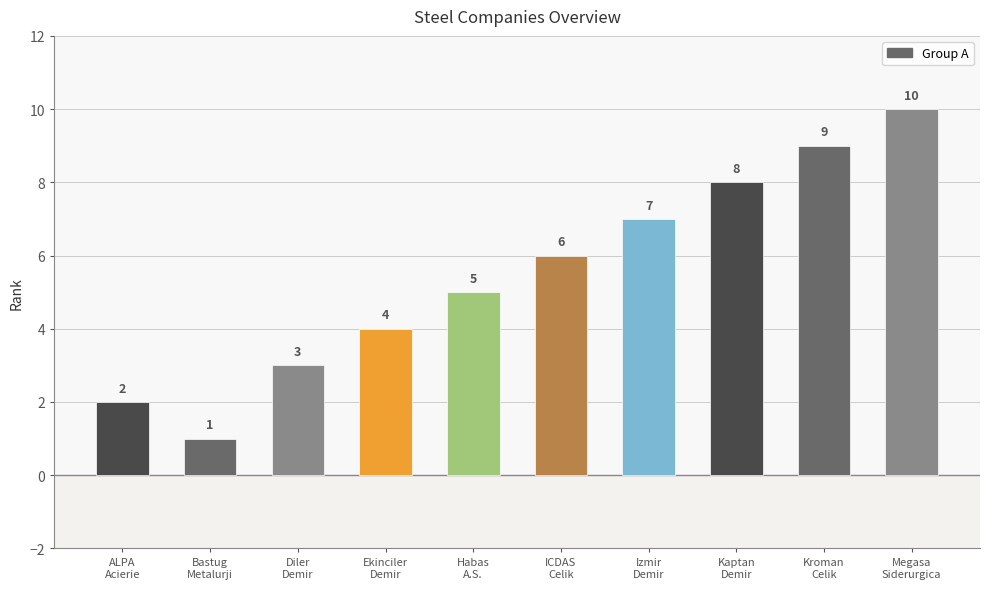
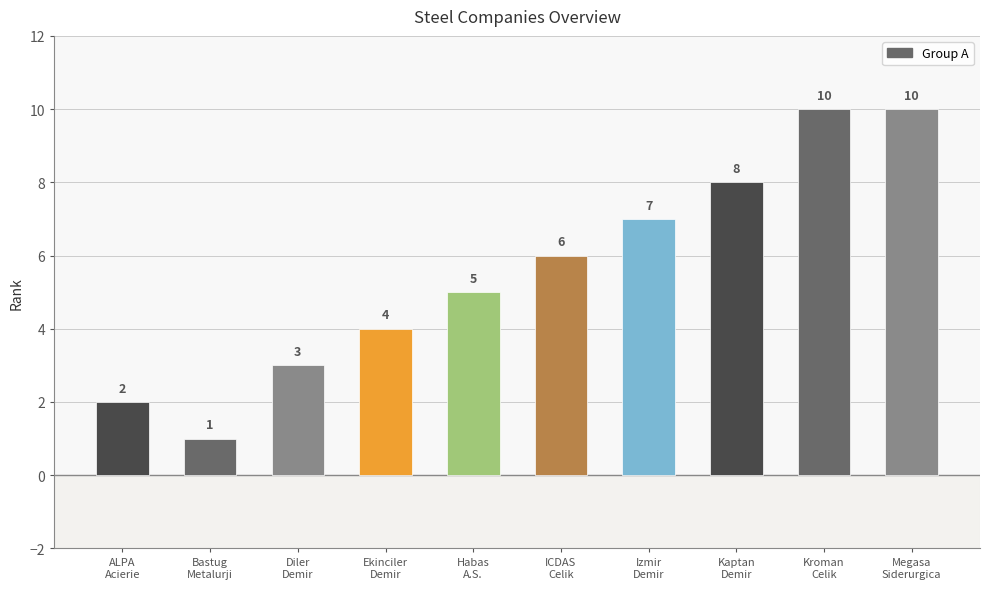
  {
    "ALPA Acierie": 2,
    "Bastug Metalurji": 1,
    "Diler Demir": 3,
    "Ekinciler Demir": 4,
    "Habas A.S.": 5,
    "ICDAS Celik": 6,
    "Izmir Demir": 7,
    "Kaptan Demir": 8,
-   "Kroman Celik": 9,
+   "Kroman Celik": 10,
    "Megasa Siderurgica": 10
  }
